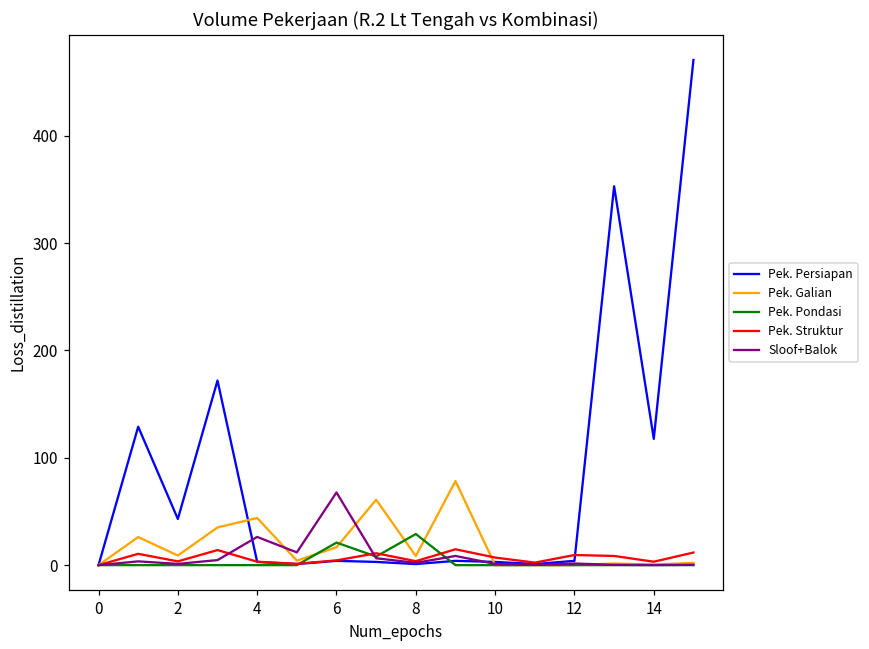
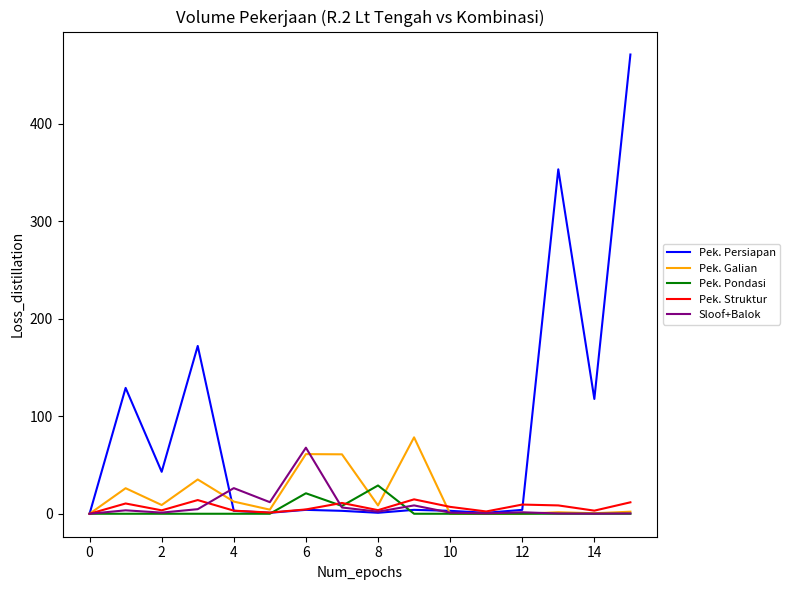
  {
    "Pek. Persiapan": {
      "2": 40,
      "14": 120
    },
    "Pek. Galian": {
      "2": 10,
-     "4": 40,
-     "6": 20,
+     "4": 10,
+     "6": 60,
      "8": 10
    },
    "Pek. Pondasi": {
      "4": 0,
      "6": 20,
      "8": 30
    },
    "Pek. Struktur": {
      "10": 10,
      "12": 10,
      "14": 0
    },
    "Sloof+Balok": {
      "4": 30,
      "6": 70
    }
  }
